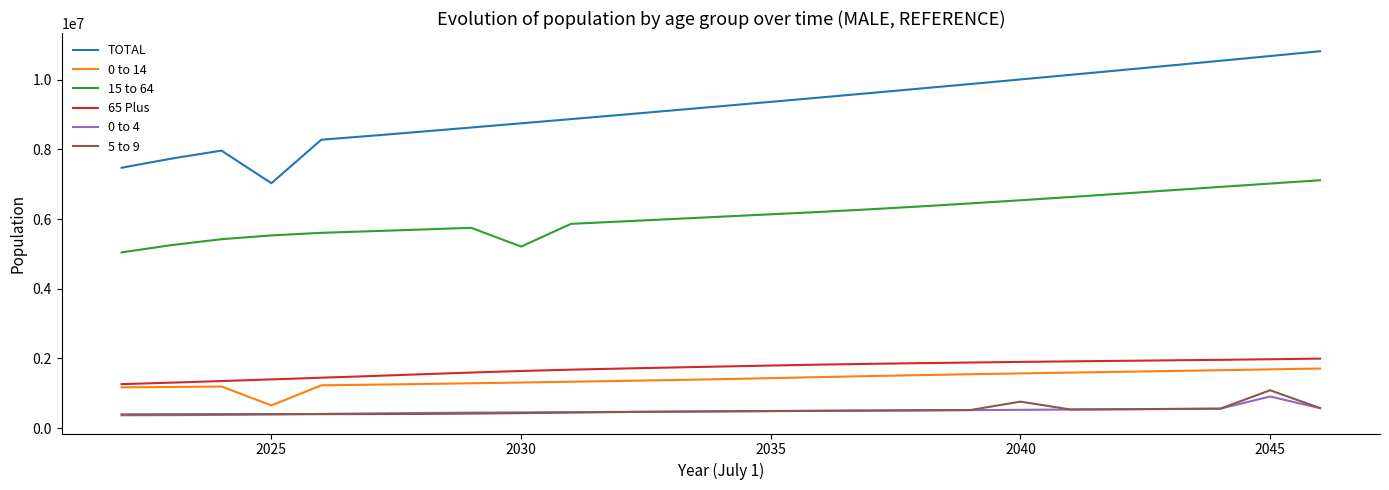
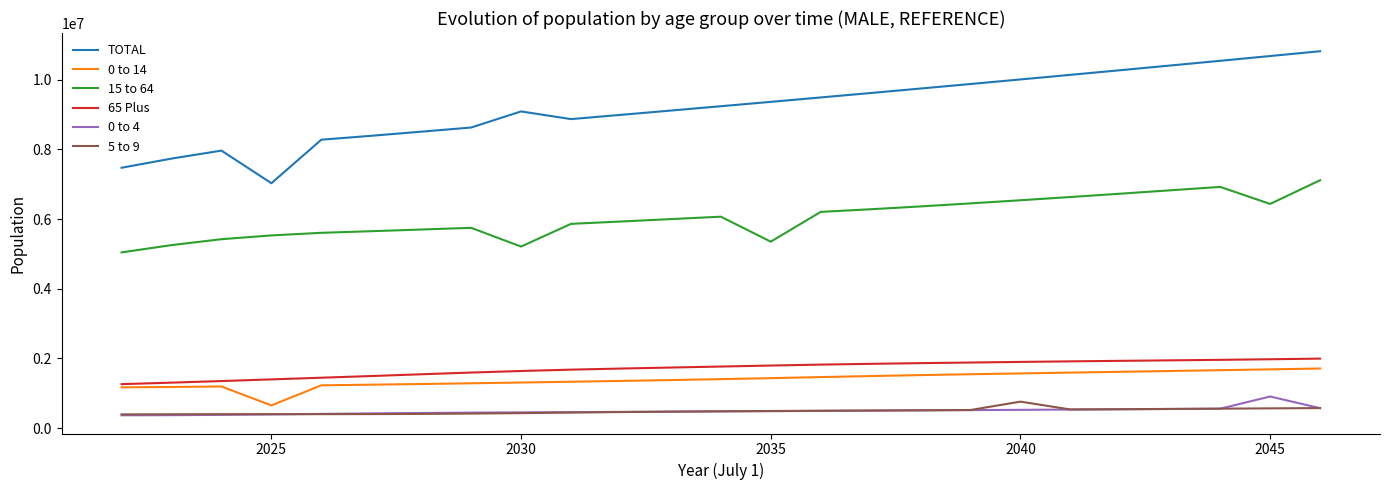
  {
    "TOTAL": {
      "2025": 7000000,
-     "2030": 8700000,
+     "2030": 9100000,
      "2035": 9400000,
      "2040": 10000000,
      "2045": 10700000
    },
    "0 to 14": {
      "2025": 700000,
      "2030": 1300000,
      "2035": 1400000,
      "2040": 1600000,
      "2045": 1700000
    },
    "15 to 64": {
      "2025": 5500000,
      "2030": 5200000,
-     "2035": 6100000,
+     "2035": 5400000,
      "2040": 6500000,
-     "2045": 7000000
+     "2045": 6400000
    },
    "65 Plus": {
      "2025": 1400000,
      "2030": 1600000,
      "2035": 1800000,
      "2040": 1900000,
      "2045": 2000000
    },
    "0 to 4": {
      "2040": 500000,
      "2045": 900000
    },
    "5 to 9": {
      "2040": 800000,
-     "2045": 1100000
+     "2045": 600000
    }
  }
